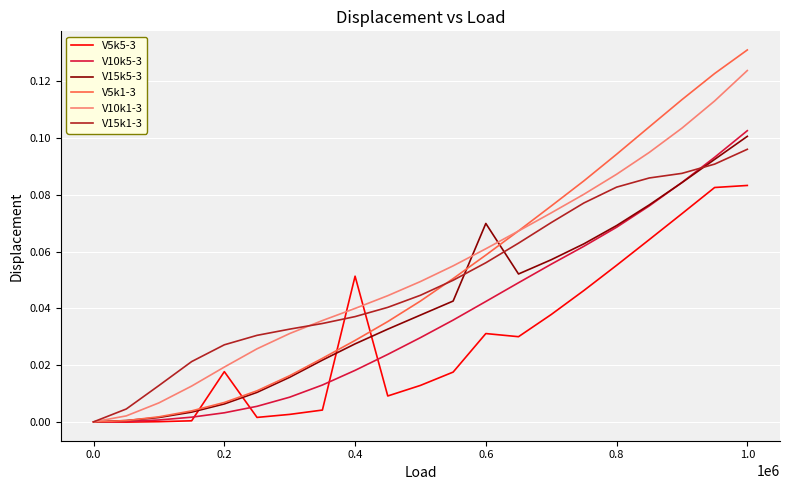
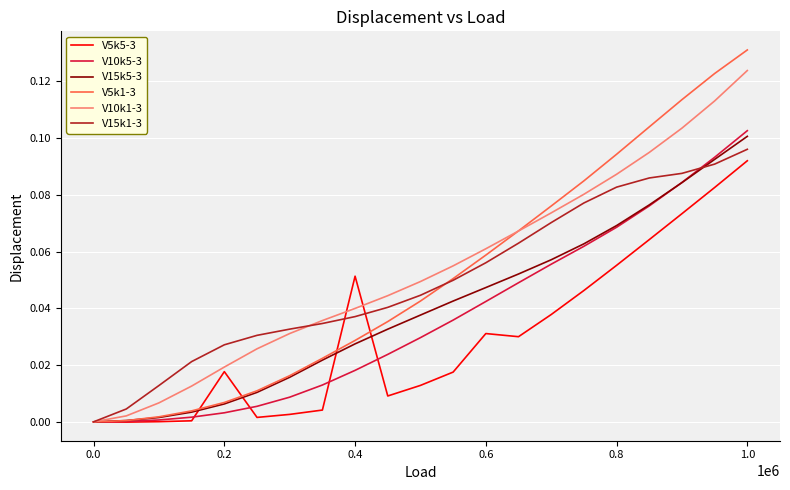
  {
    "V5k5-3": {
      "0.2": 0.018,
      "0.4": 0.051,
      "0.6": 0.031,
      "0.8": 0.055,
-     "1.0": 0.083
+     "1.0": 0.092
    },
    "V15k5-3": {
      "0.4": 0.027,
-     "0.6": 0.070,
+     "0.6": 0.047,
      "1.0": 0.101
    }
  }
